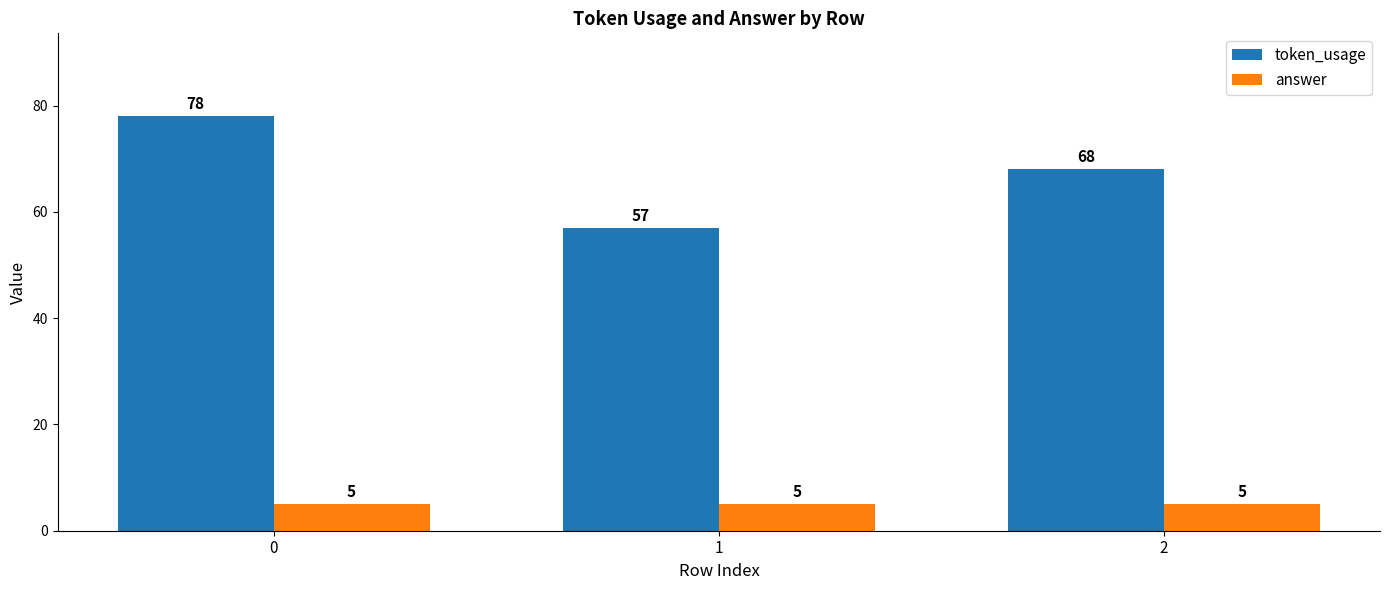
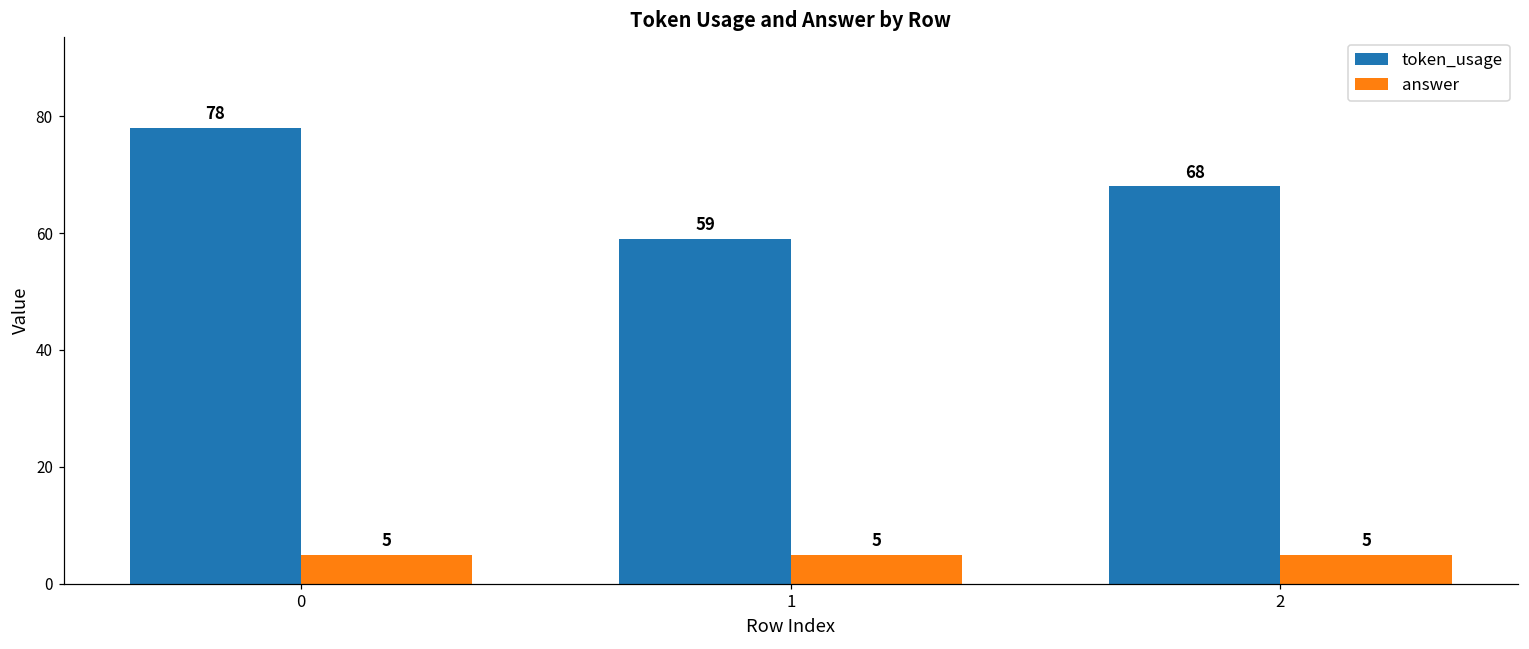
  {
    "token_usage": {
      "0": 78,
-     "1": 57,
+     "1": 59,
      "2": 68
    },
    "answer": {
      "0": 5,
      "1": 5,
      "2": 5
    }
  }
